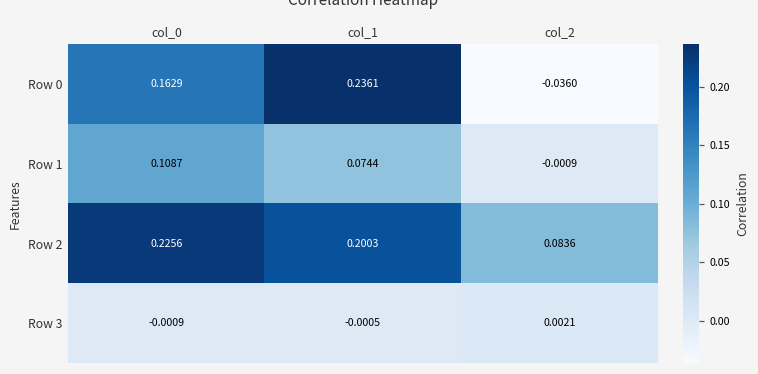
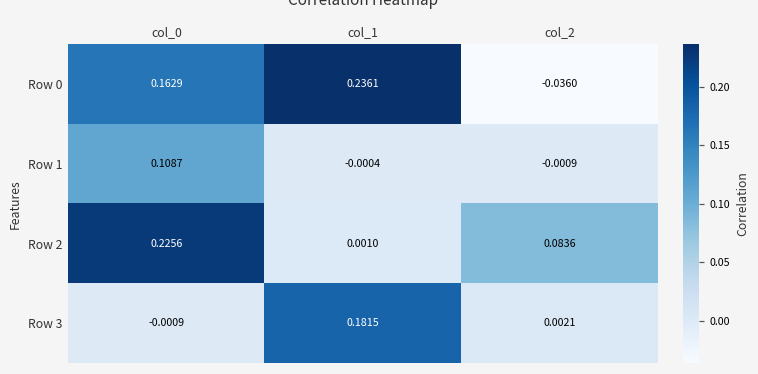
  {
    "Row 0": {
      "col_0": 0.1629,
      "col_1": 0.2361,
      "col_2": -0.0360
    },
    "Row 1": {
      "col_0": 0.1087,
-     "col_1": 0.0744,
+     "col_1": -0.0004,
      "col_2": -0.0009
    },
    "Row 2": {
      "col_0": 0.2256,
-     "col_1": 0.2003,
+     "col_1": 0.0010,
      "col_2": 0.0836
    },
    "Row 3": {
      "col_0": -0.0009,
-     "col_1": -0.0005,
+     "col_1": 0.1815,
      "col_2": 0.0021
    }
  }
